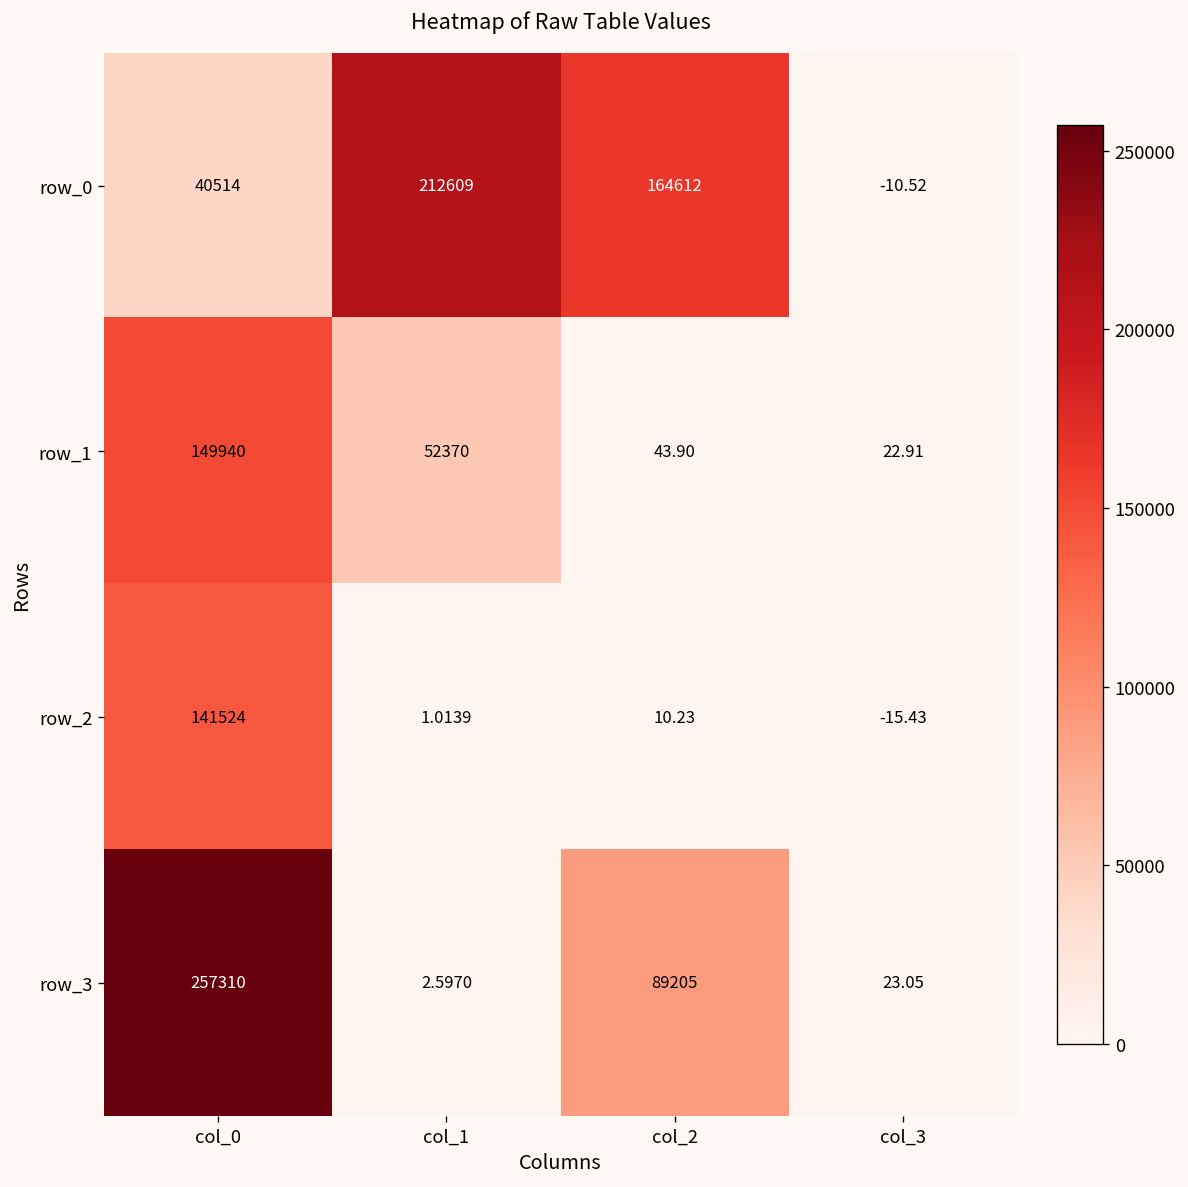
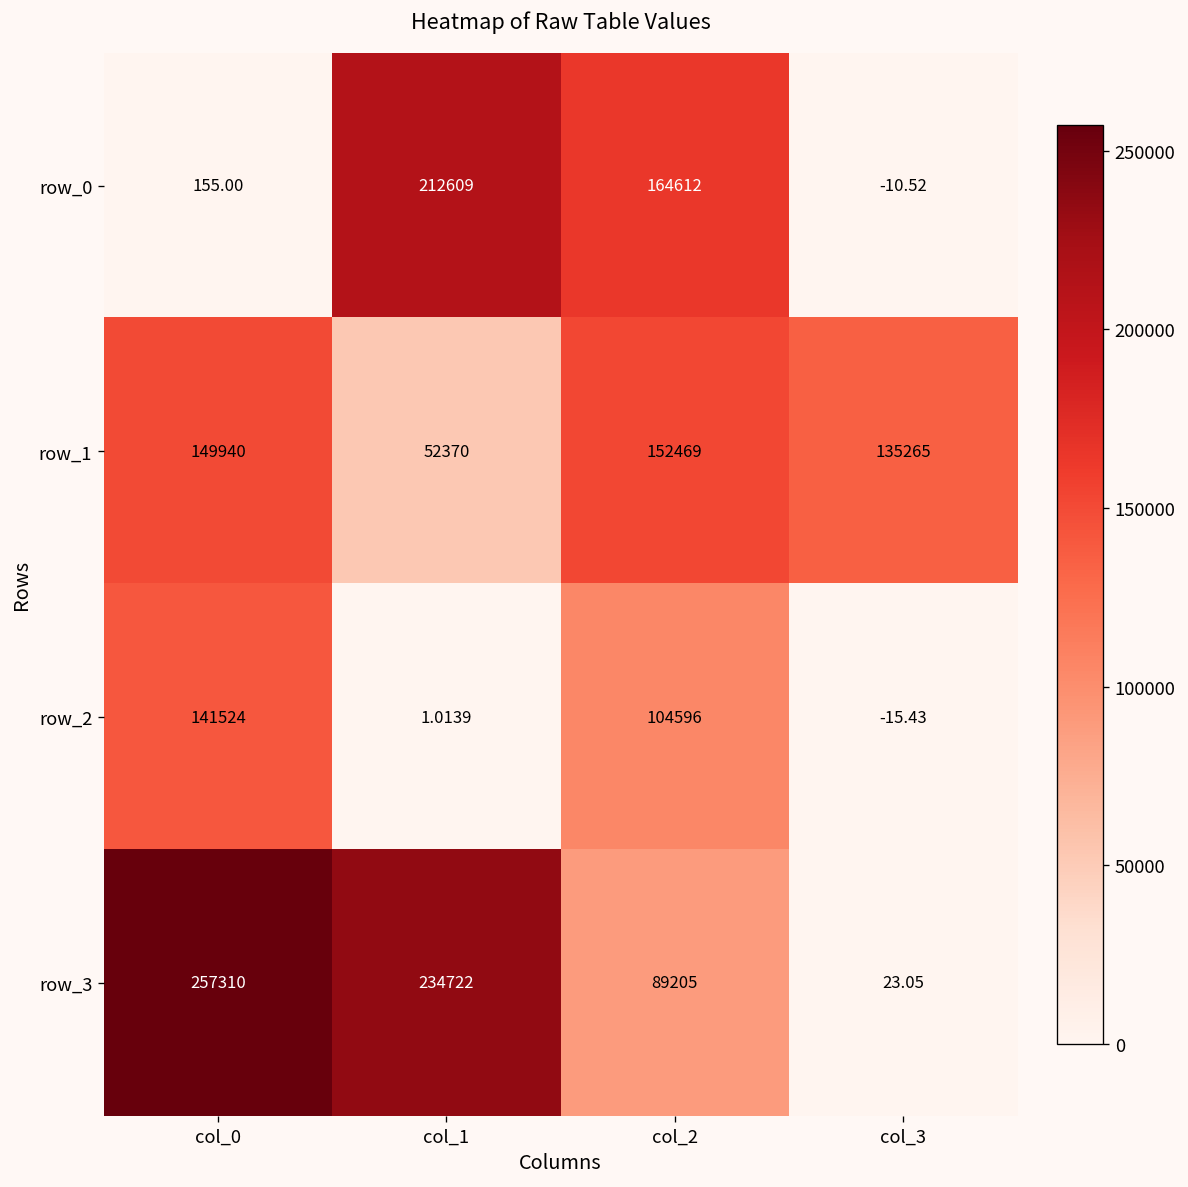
  {
    "row_0": {
-     "col_0": 40514,
+     "col_0": 155.00,
      "col_1": 212609,
      "col_2": 164612,
      "col_3": -10.52
    },
    "row_1": {
      "col_0": 149940,
      "col_1": 52370,
-     "col_2": 43.90,
-     "col_3": 22.91
+     "col_2": 152469,
+     "col_3": 135265
    },
    "row_2": {
      "col_0": 141524,
      "col_1": 1.0139,
-     "col_2": 10.23,
+     "col_2": 104596,
      "col_3": -15.43
    },
    "row_3": {
      "col_0": 257310,
-     "col_1": 2.5970,
+     "col_1": 234722,
      "col_2": 89205,
      "col_3": 23.05
    }
  }
